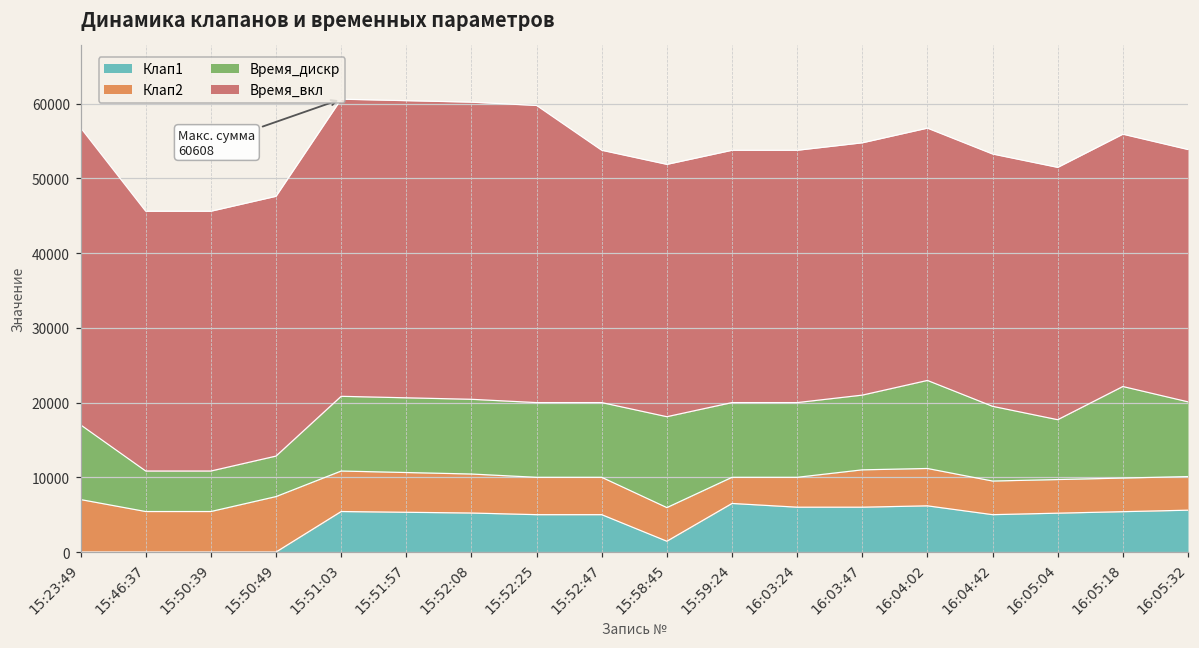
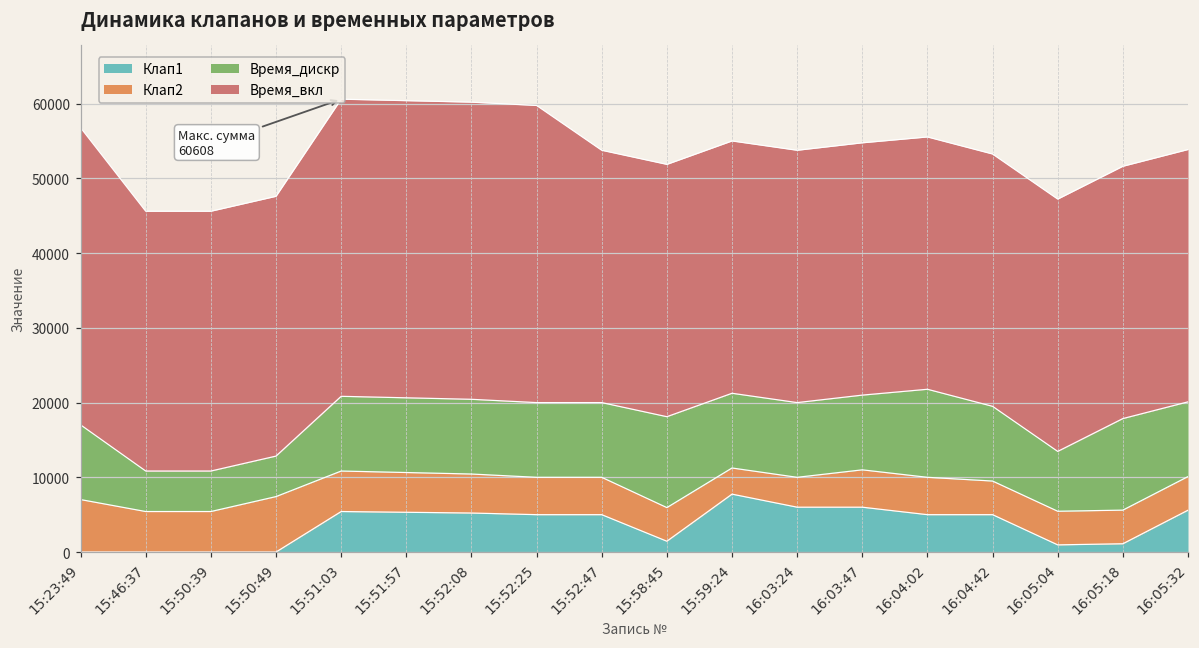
  {
    "Клап1": {
      "15:23:49": 0,
      "15:46:37": 0,
      "15:50:39": 0,
      "15:50:49": 0,
      "15:51:03": 5000,
      "15:51:57": 5000,
      "15:52:08": 5000,
      "15:52:25": 5000,
      "15:52:47": 5000,
      "15:58:45": 1000,
-     "15:59:24": 7000,
+     "15:59:24": 8000,
      "16:03:24": 6000,
      "16:03:47": 6000,
-     "16:04:02": 6000,
+     "16:04:02": 5000,
      "16:04:42": 5000,
-     "16:05:04": 5000,
-     "16:05:18": 5000,
+     "16:05:04": 1000,
+     "16:05:18": 1000,
      "16:05:32": 6000
    },
    "Время_дискр": {
      "15:23:49": 10000,
      "15:46:37": 5000,
      "15:50:39": 5000,
      "15:50:49": 5000,
      "15:51:03": 10000,
      "15:51:57": 10000,
      "15:52:08": 10000,
      "15:52:25": 10000,
      "15:52:47": 10000,
      "15:58:45": 12000,
      "15:59:24": 10000,
      "16:03:24": 10000,
      "16:03:47": 10000,
      "16:04:02": 12000,
      "16:04:42": 10000,
      "16:05:04": 8000,
      "16:05:18": 12000,
      "16:05:32": 10000
    }
  }
